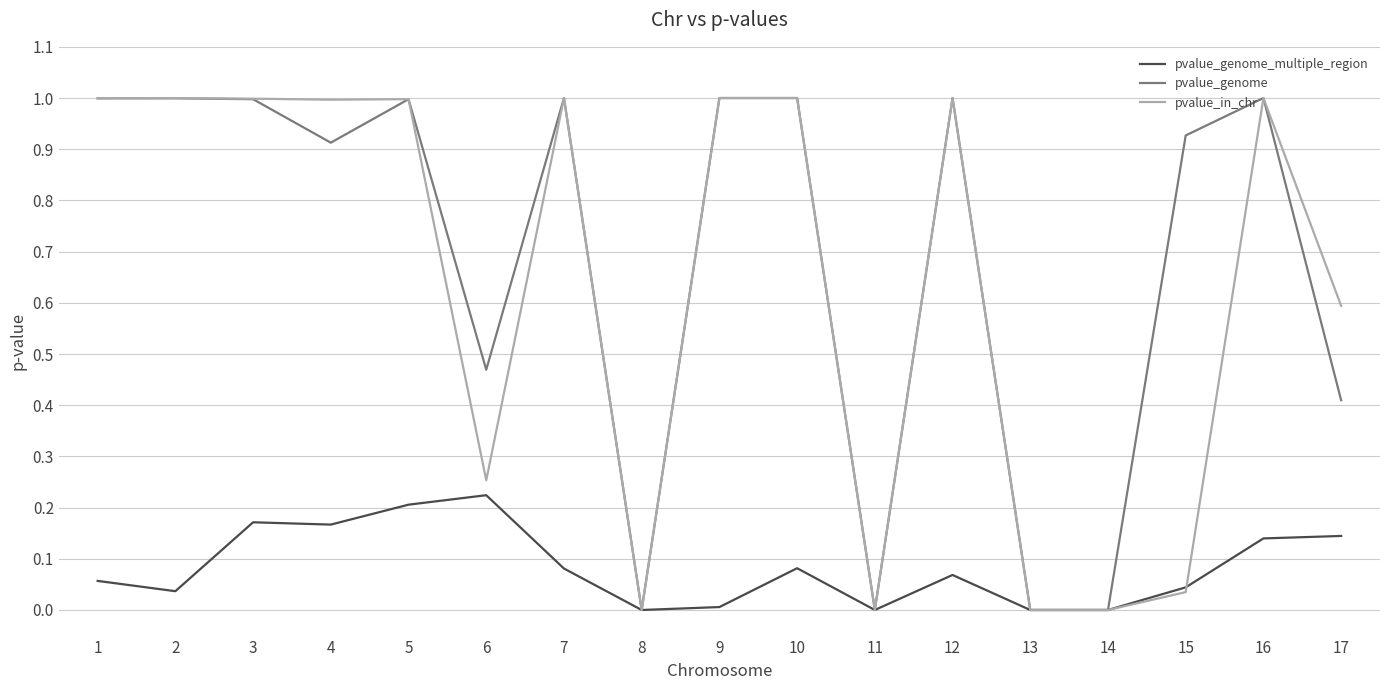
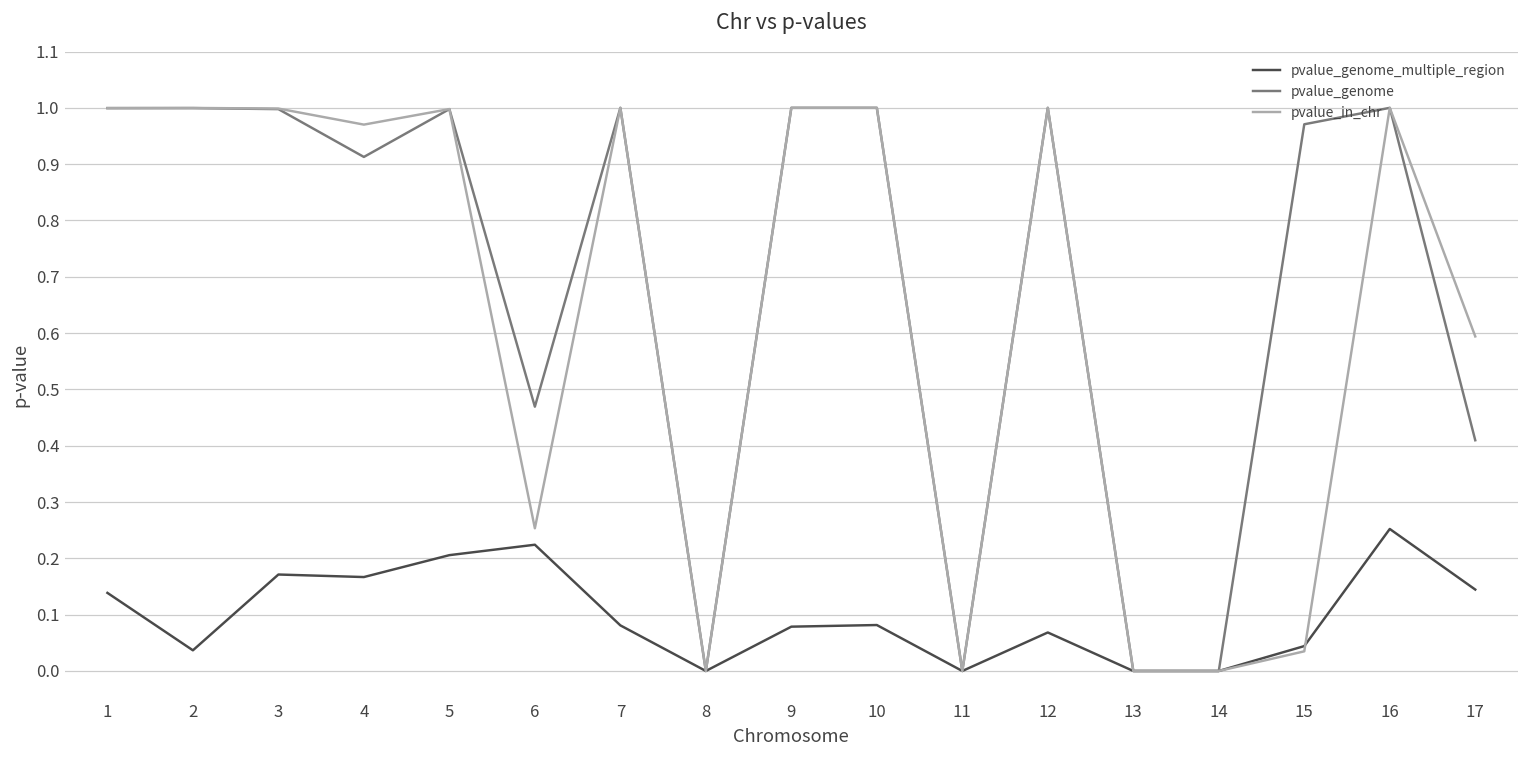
  {
    "pvalue_genome_multiple_region": {
-     "1": 0.06,
+     "1": 0.14,
      "2": 0.04,
      "3": 0.17,
      "4": 0.17,
      "5": 0.21,
      "6": 0.22,
      "7": 0.08,
-     "9": 0.01,
+     "9": 0.08,
      "10": 0.08,
      "12": 0.07,
      "15": 0.04,
-     "16": 0.14,
+     "16": 0.25,
      "17": 0.14
    },
    "pvalue_genome": {
      "4": 0.91,
      "6": 0.47,
-     "15": 0.93,
+     "15": 0.97,
      "17": 0.41
    },
    "pvalue_in_chr": {
-     "4": 1.00,
+     "4": 0.97,
      "6": 0.25,
      "15": 0.03,
      "17": 0.59
    }
  }
